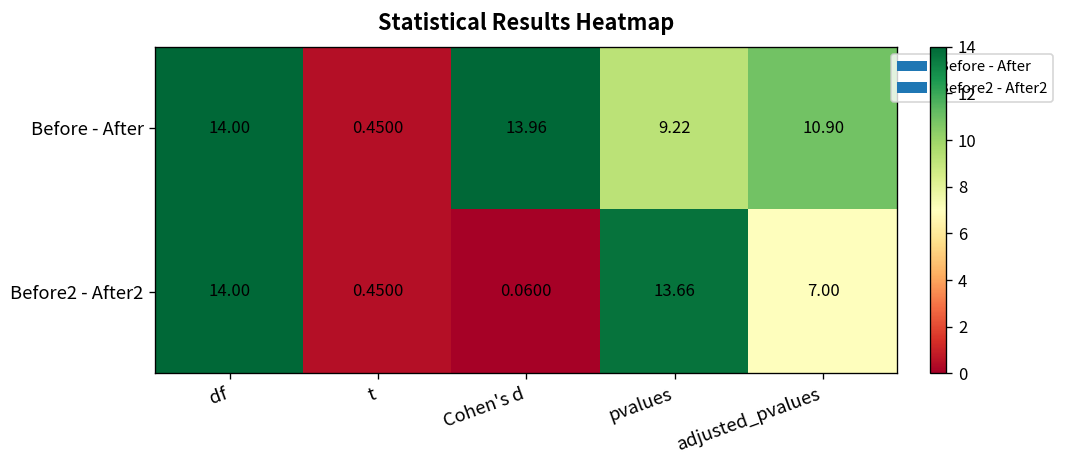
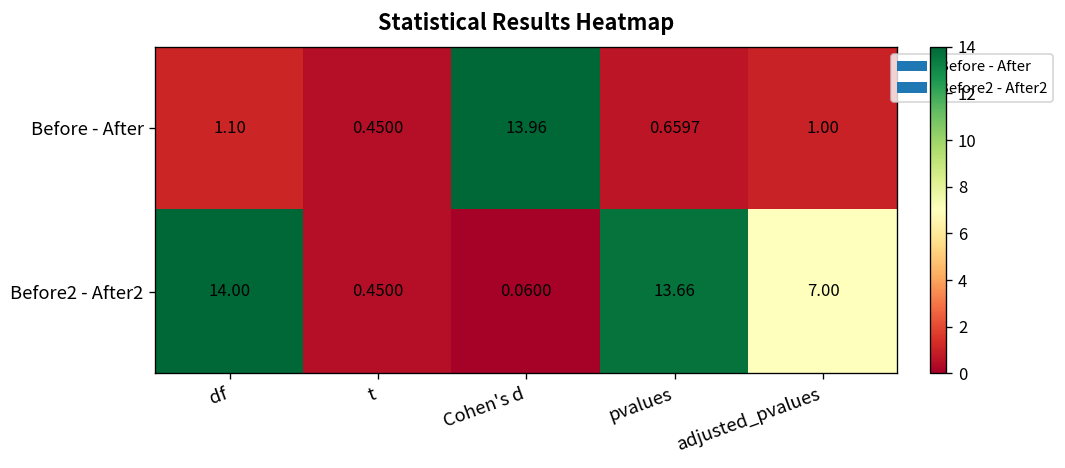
  {
    "Before - After": {
-     "df": 14.00,
+     "df": 1.10,
      "t": 0.4500,
      "Cohen's d": 13.96,
-     "pvalues": 9.22,
-     "adjusted_pvalues": 10.90
+     "pvalues": 0.6597,
+     "adjusted_pvalues": 1.00
    },
    "Before2 - After2": {
      "df": 14.00,
      "t": 0.4500,
      "Cohen's d": 0.0600,
      "pvalues": 13.66,
      "adjusted_pvalues": 7.00
    }
  }
